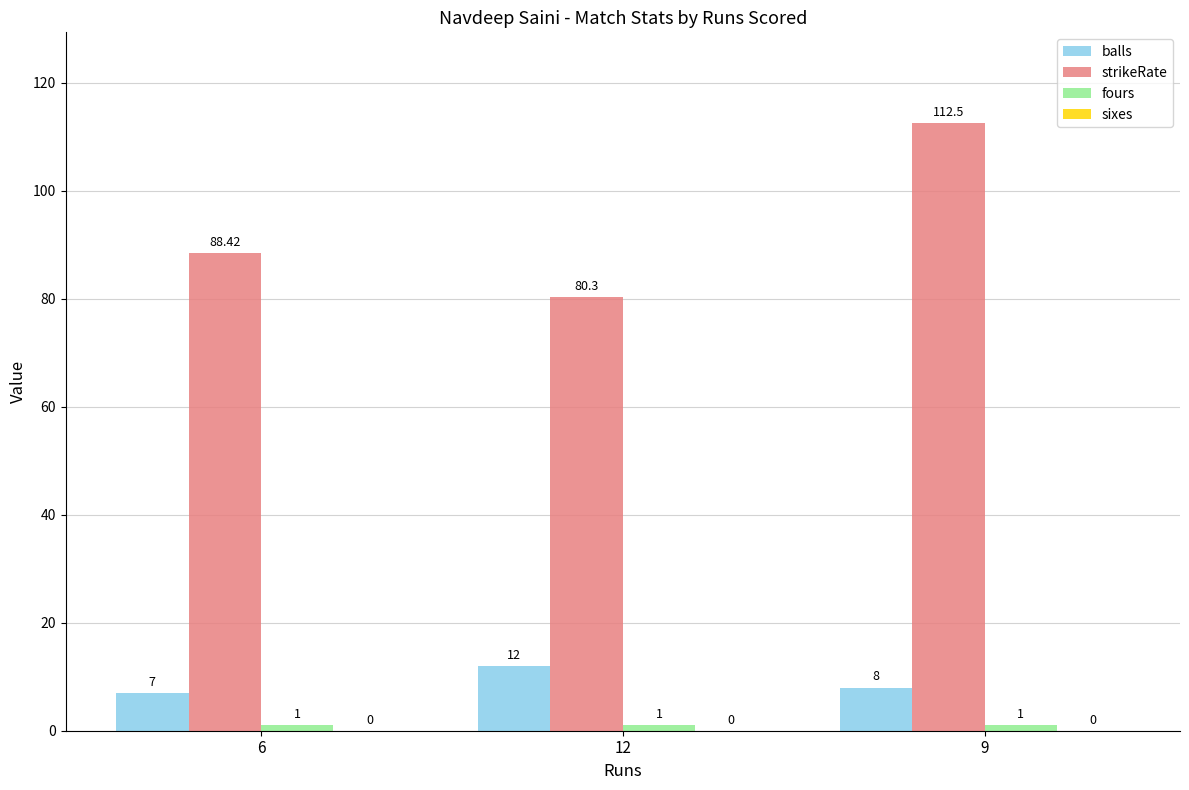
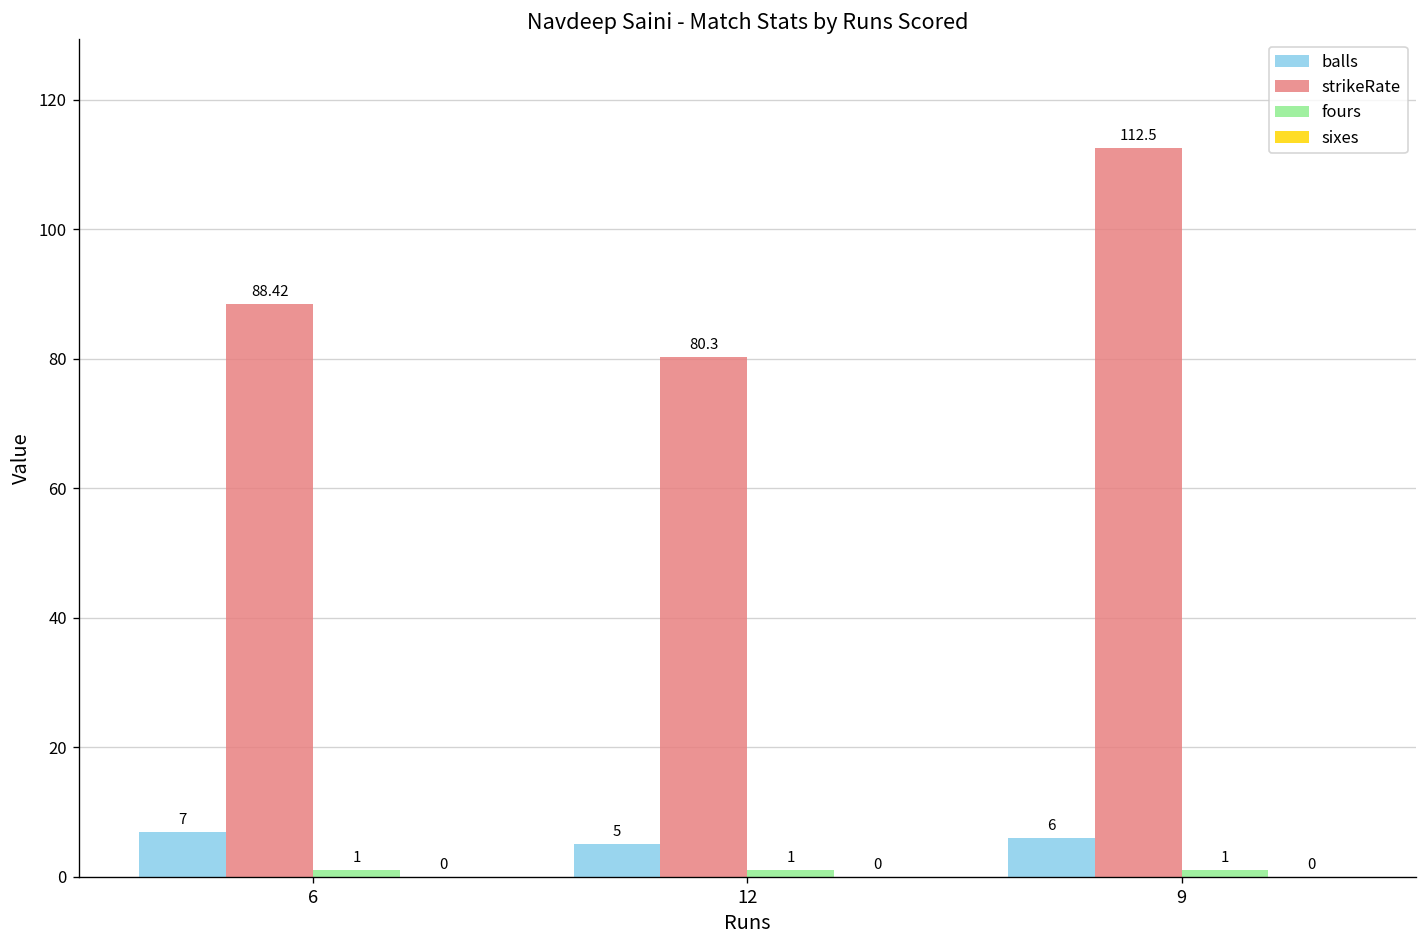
  {
    "balls": {
      "6": 7,
-     "12": 12,
-     "9": 8
+     "12": 5,
+     "9": 6
    },
    "strikeRate": {
      "6": 88.42,
      "12": 80.3,
      "9": 112.5
    },
    "fours": {
      "6": 1,
      "12": 1,
      "9": 1
    },
    "sixes": {
      "6": 0,
      "12": 0,
      "9": 0
    }
  }
